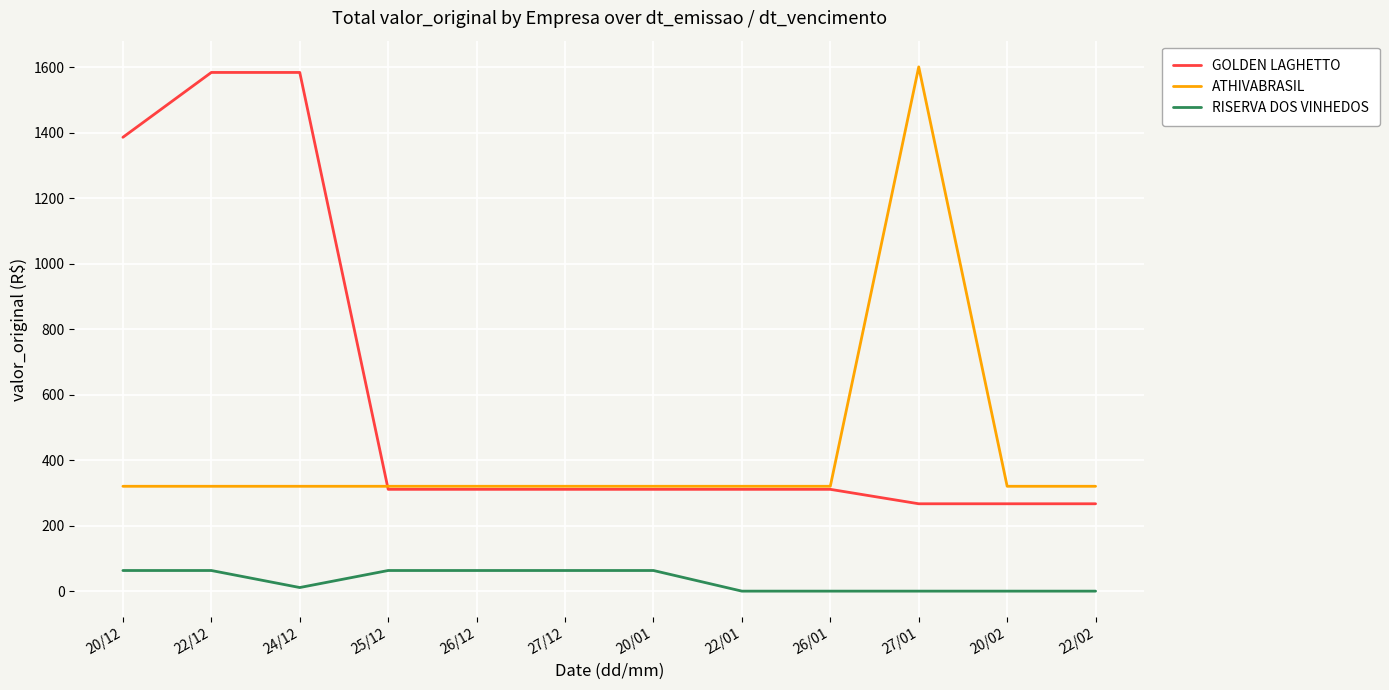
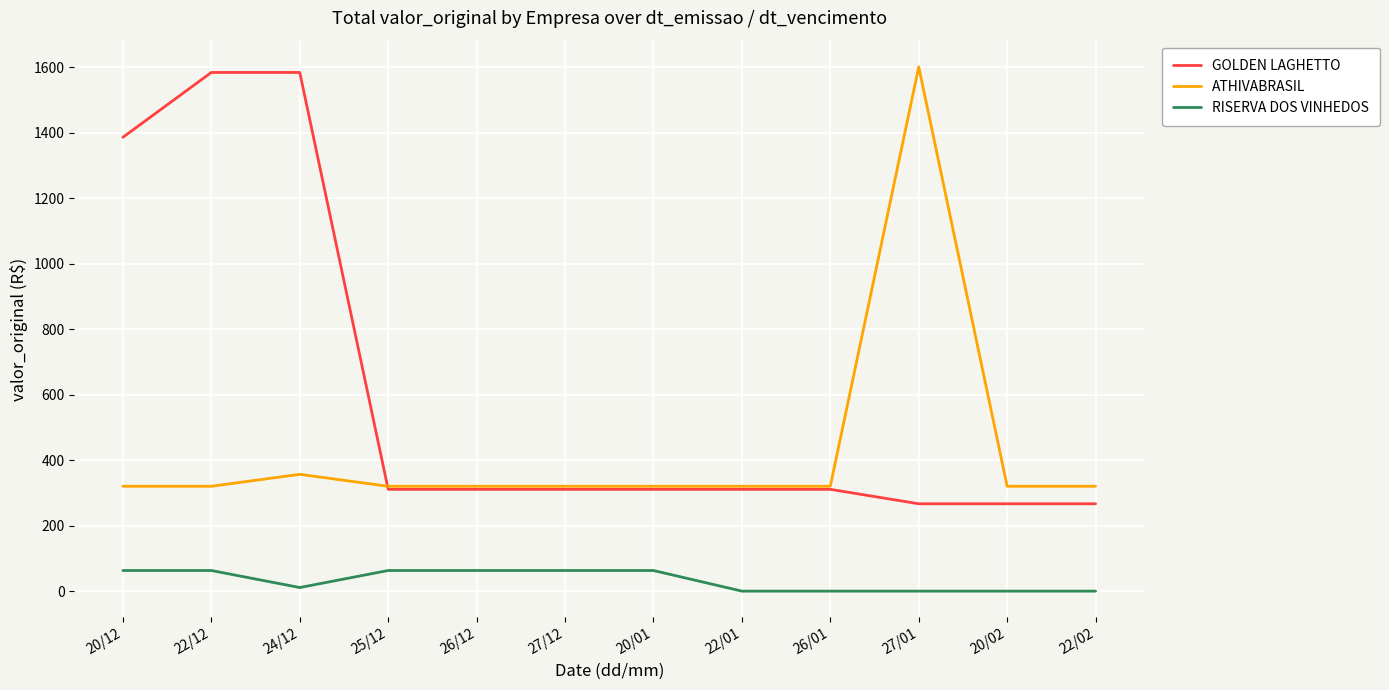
  {
    "GOLDEN LAGHETTO": {
      "20/12": 1390,
      "22/12": 1580,
      "24/12": 1580,
      "25/12": 310,
      "26/12": 310,
      "27/12": 310,
      "20/01": 310,
      "22/01": 310,
      "26/01": 310,
      "27/01": 270,
      "20/02": 270,
      "22/02": 270
    },
    "ATHIVABRASIL": {
      "20/12": 320,
      "22/12": 320,
-     "24/12": 320,
+     "24/12": 360,
      "25/12": 320,
      "26/12": 320,
      "27/12": 320,
      "20/01": 320,
      "22/01": 320,
      "26/01": 320,
      "27/01": 1600,
      "20/02": 320,
      "22/02": 320
    },
    "RISERVA DOS VINHEDOS": {
      "20/12": 60,
      "22/12": 60,
      "24/12": 10,
      "25/12": 60,
      "26/12": 60,
      "27/12": 60,
      "20/01": 60,
      "22/01": 0,
      "26/01": 0,
      "27/01": 0,
      "20/02": 0,
      "22/02": 0
    }
  }
